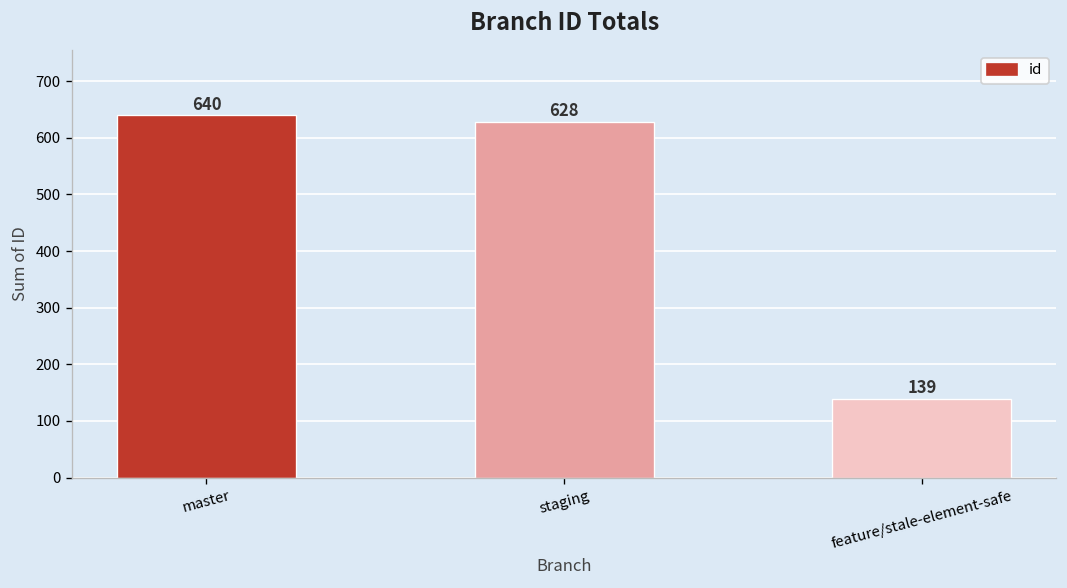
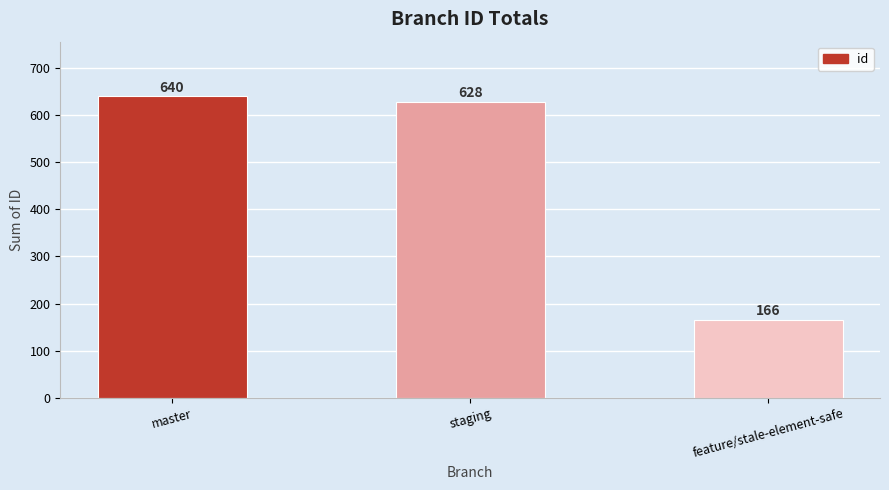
  {
    "master": 640,
    "staging": 628,
-   "feature/stale-element-safe": 139
+   "feature/stale-element-safe": 166
  }
